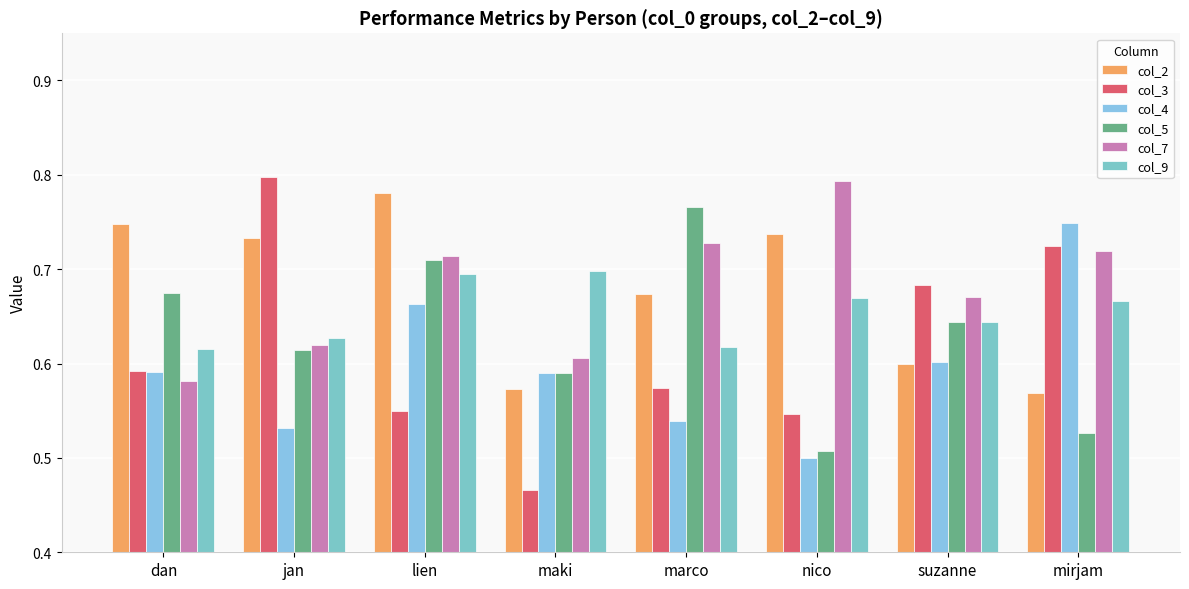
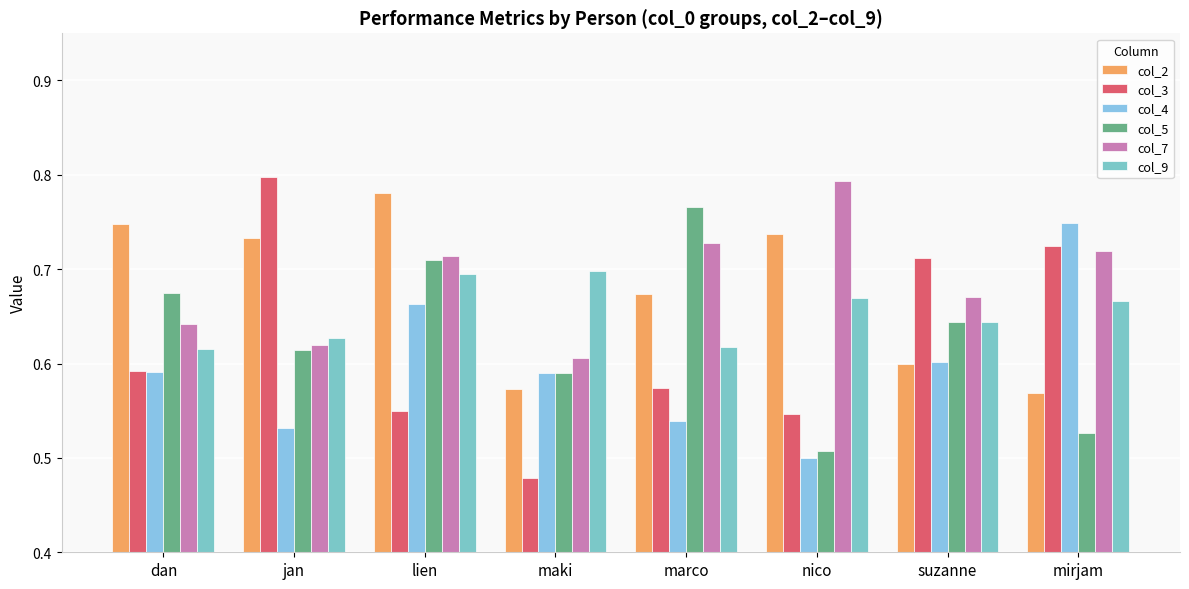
  {
    "col_2": {
      "dan": 0.75,
      "jan": 0.73,
      "lien": 0.78,
      "maki": 0.57,
      "marco": 0.67,
      "nico": 0.74,
      "suzanne": 0.60,
      "mirjam": 0.57
    },
    "col_3": {
      "dan": 0.59,
      "jan": 0.80,
      "lien": 0.55,
-     "maki": 0.47,
+     "maki": 0.48,
      "marco": 0.57,
      "nico": 0.55,
-     "suzanne": 0.68,
+     "suzanne": 0.71,
      "mirjam": 0.72
    },
    "col_5": {
      "dan": 0.67,
      "jan": 0.61,
      "lien": 0.71,
      "maki": 0.59,
      "marco": 0.77,
      "nico": 0.51,
      "suzanne": 0.64,
      "mirjam": 0.53
    },
    "col_7": {
-     "dan": 0.58,
+     "dan": 0.64,
      "jan": 0.62,
      "lien": 0.71,
      "maki": 0.61,
      "marco": 0.73,
      "nico": 0.79,
      "suzanne": 0.67,
      "mirjam": 0.72
    }
  }
